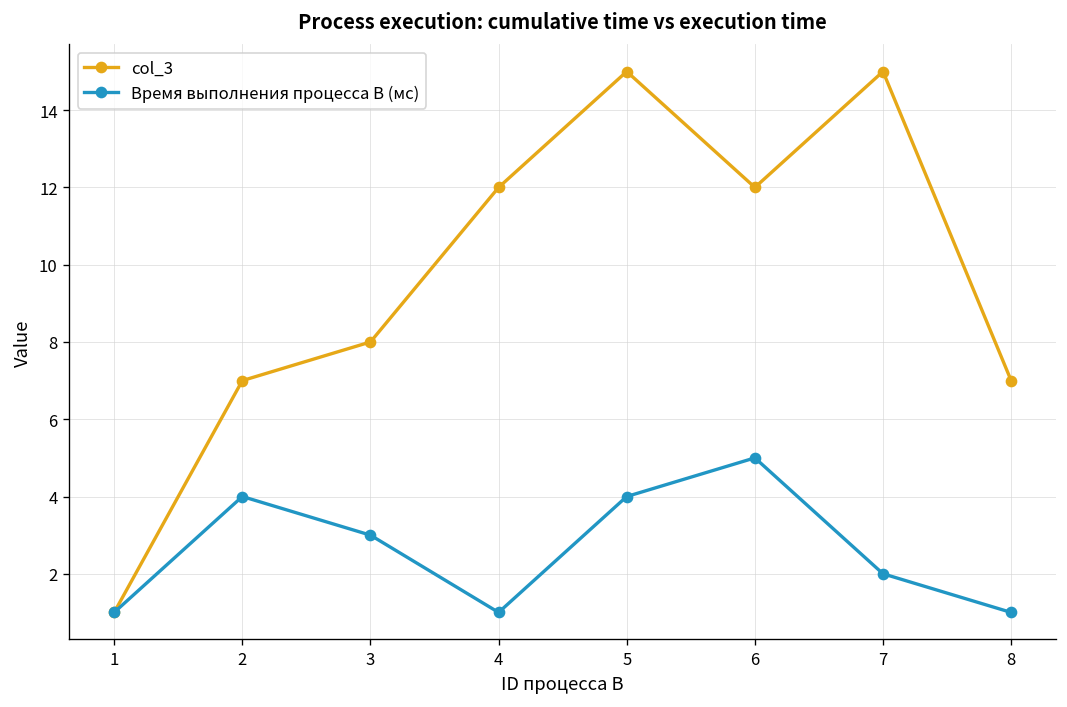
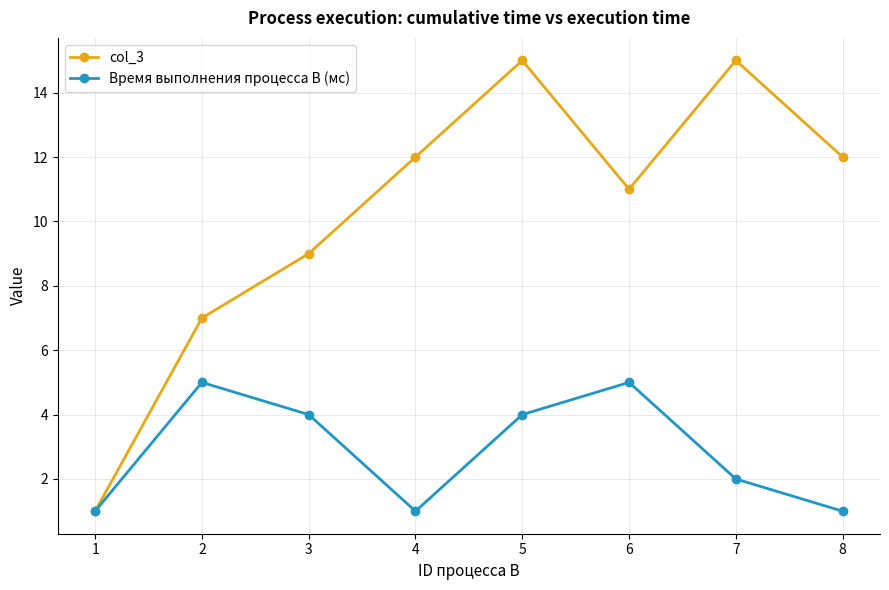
  {
    "col_3": {
      "2": 7,
-     "3": 8,
+     "3": 9,
      "4": 12,
      "5": 15,
-     "6": 12,
+     "6": 11,
      "7": 15,
-     "8": 7
+     "8": 12
    },
    "Время выполнения процесса В (мс)": {
-     "2": 4,
-     "3": 3,
+     "2": 5,
+     "3": 4,
      "4": 1,
      "5": 4,
      "6": 5,
      "7": 2,
      "8": 1
    }
  }
